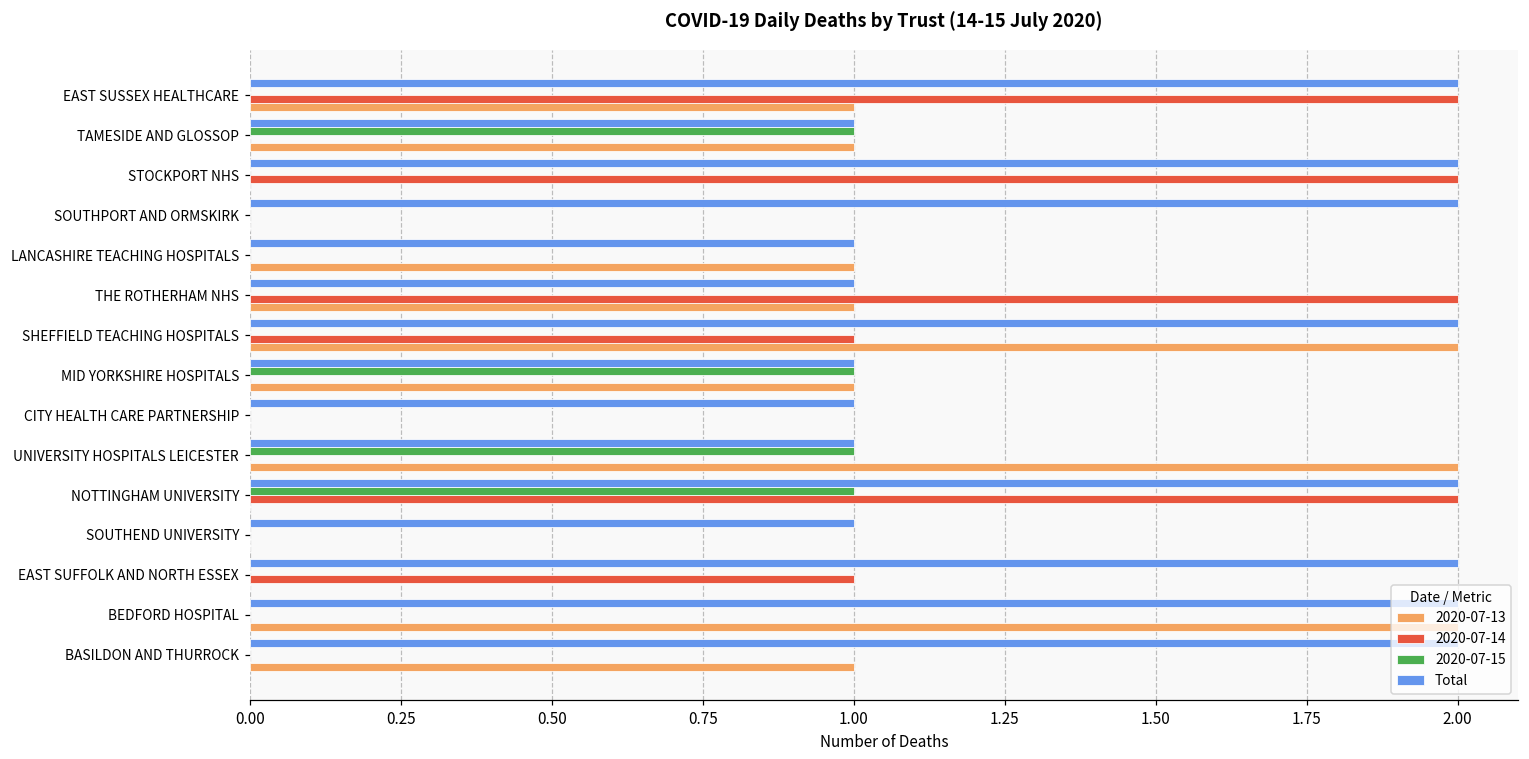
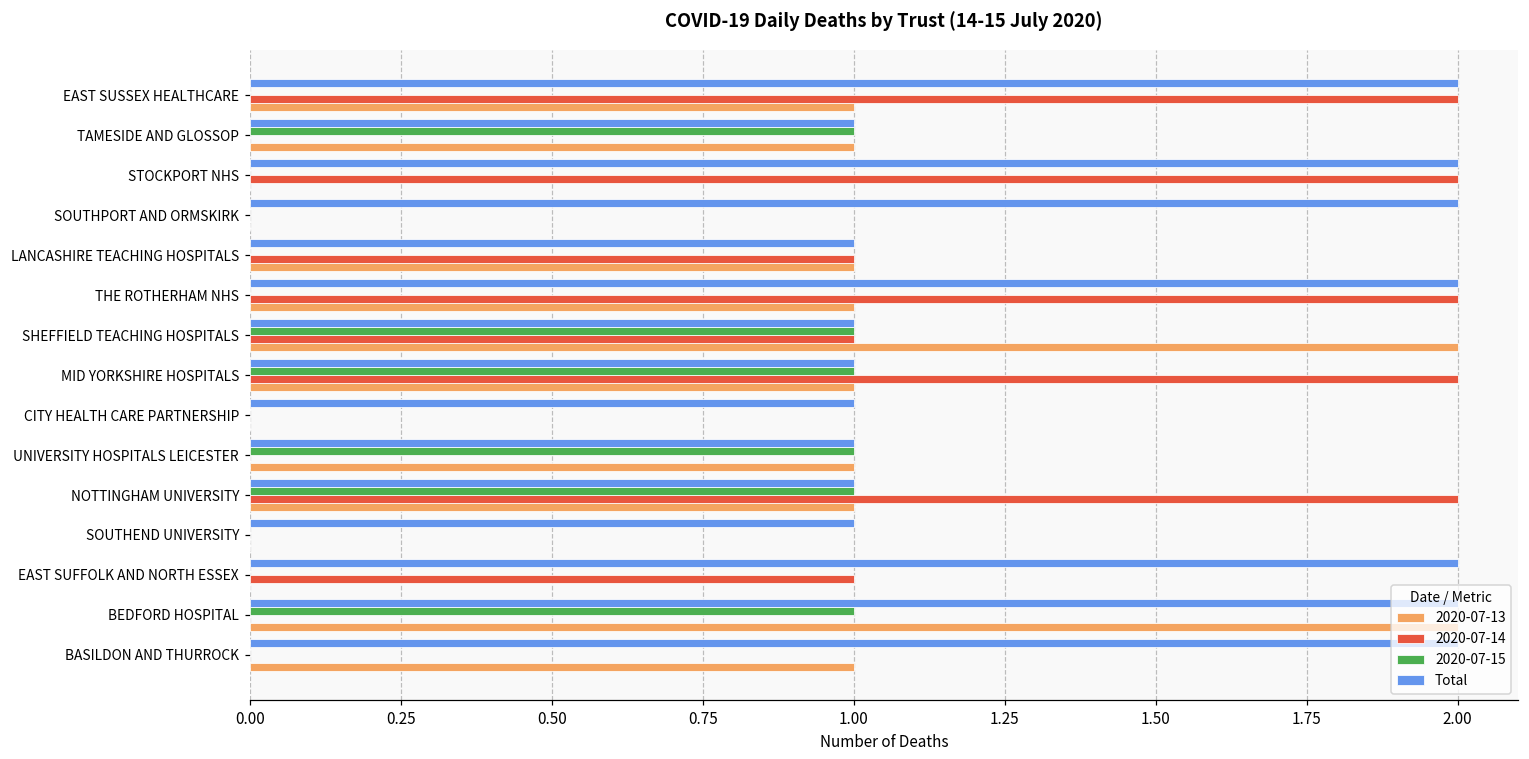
  {
    "2020-07-13": {
      "EAST SUSSEX HEALTHCARE": 1,
      "TAMESIDE AND GLOSSOP": 1,
      "STOCKPORT NHS": 0,
      "SOUTHPORT AND ORMSKIRK": 0,
      "LANCASHIRE TEACHING HOSPITALS": 1,
      "THE ROTHERHAM NHS": 1,
      "SHEFFIELD TEACHING HOSPITALS": 2,
      "MID YORKSHIRE HOSPITALS": 1,
      "CITY HEALTH CARE PARTNERSHIP": 0,
-     "UNIVERSITY HOSPITALS LEICESTER": 2,
-     "NOTTINGHAM UNIVERSITY": 0,
+     "UNIVERSITY HOSPITALS LEICESTER": 1,
+     "NOTTINGHAM UNIVERSITY": 1,
      "SOUTHEND UNIVERSITY": 0,
      "EAST SUFFOLK AND NORTH ESSEX": 0,
      "BASILDON AND THURROCK": 1
    },
    "2020-07-14": {
      "EAST SUSSEX HEALTHCARE": 2,
      "TAMESIDE AND GLOSSOP": 0,
      "STOCKPORT NHS": 2,
      "SOUTHPORT AND ORMSKIRK": 0,
-     "LANCASHIRE TEACHING HOSPITALS": 0,
+     "LANCASHIRE TEACHING HOSPITALS": 1,
      "THE ROTHERHAM NHS": 2,
      "SHEFFIELD TEACHING HOSPITALS": 1,
-     "MID YORKSHIRE HOSPITALS": 0,
+     "MID YORKSHIRE HOSPITALS": 2,
      "CITY HEALTH CARE PARTNERSHIP": 0,
      "UNIVERSITY HOSPITALS LEICESTER": 0,
      "NOTTINGHAM UNIVERSITY": 2,
      "SOUTHEND UNIVERSITY": 0,
      "EAST SUFFOLK AND NORTH ESSEX": 1,
      "BEDFORD HOSPITAL": 0,
      "BASILDON AND THURROCK": 0
    },
    "2020-07-15": {
      "EAST SUSSEX HEALTHCARE": 0,
      "TAMESIDE AND GLOSSOP": 1,
      "STOCKPORT NHS": 0,
      "SOUTHPORT AND ORMSKIRK": 0,
      "LANCASHIRE TEACHING HOSPITALS": 0,
      "THE ROTHERHAM NHS": 0,
-     "SHEFFIELD TEACHING HOSPITALS": 0,
+     "SHEFFIELD TEACHING HOSPITALS": 1,
      "MID YORKSHIRE HOSPITALS": 1,
      "CITY HEALTH CARE PARTNERSHIP": 0,
      "UNIVERSITY HOSPITALS LEICESTER": 1,
      "NOTTINGHAM UNIVERSITY": 1,
      "SOUTHEND UNIVERSITY": 0,
      "EAST SUFFOLK AND NORTH ESSEX": 0,
-     "BEDFORD HOSPITAL": 0,
+     "BEDFORD HOSPITAL": 1,
      "BASILDON AND THURROCK": 0
    },
    "Total": {
      "EAST SUSSEX HEALTHCARE": 2,
      "TAMESIDE AND GLOSSOP": 1,
      "STOCKPORT NHS": 2,
      "SOUTHPORT AND ORMSKIRK": 2,
      "LANCASHIRE TEACHING HOSPITALS": 1,
-     "THE ROTHERHAM NHS": 1,
-     "SHEFFIELD TEACHING HOSPITALS": 2,
+     "THE ROTHERHAM NHS": 2,
+     "SHEFFIELD TEACHING HOSPITALS": 1,
      "MID YORKSHIRE HOSPITALS": 1,
      "CITY HEALTH CARE PARTNERSHIP": 1,
      "UNIVERSITY HOSPITALS LEICESTER": 1,
-     "NOTTINGHAM UNIVERSITY": 2,
+     "NOTTINGHAM UNIVERSITY": 1,
      "SOUTHEND UNIVERSITY": 1,
      "EAST SUFFOLK AND NORTH ESSEX": 2
    }
  }
